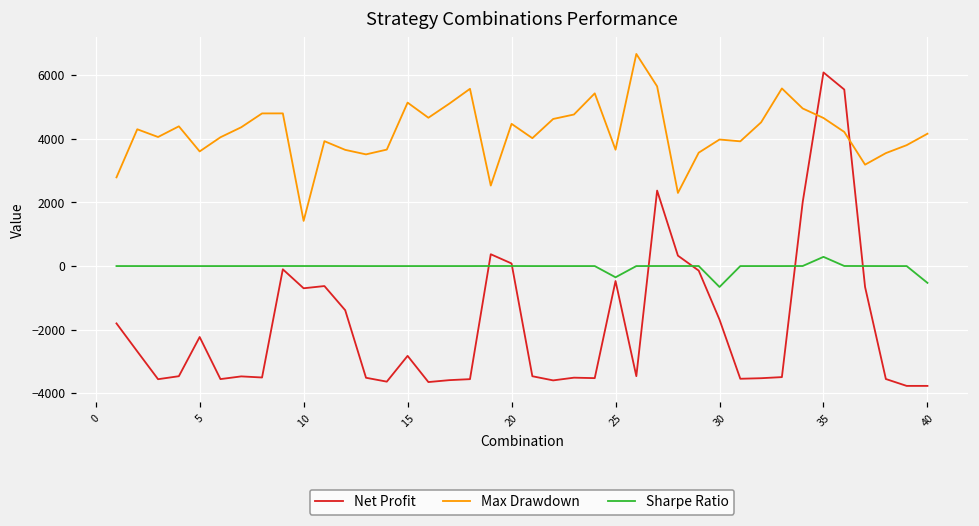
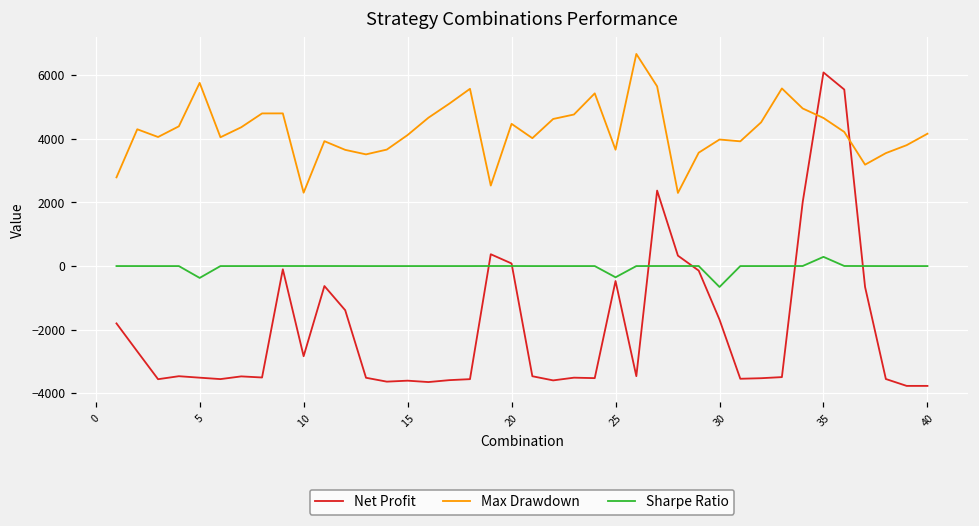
  {
    "Net Profit": {
-     "5": -2200,
-     "10": -700,
-     "15": -2800,
+     "5": -3500,
+     "10": -2800,
+     "15": -3600,
      "25": -500,
      "30": -1700,
      "35": 6100,
      "40": -3800
    },
    "Max Drawdown": {
-     "5": 3600,
-     "10": 1400,
-     "15": 5100,
+     "5": 5800,
+     "10": 2300,
+     "15": 4100,
      "20": 4500,
      "25": 3700,
      "30": 4000,
      "35": 4700,
      "40": 4200
    },
    "Sharpe Ratio": {
-     "5": 0,
+     "5": -400,
      "10": 0,
      "15": 0,
      "25": -400,
      "30": -700,
      "35": 300,
-     "40": -500
+     "40": 0
    }
  }
